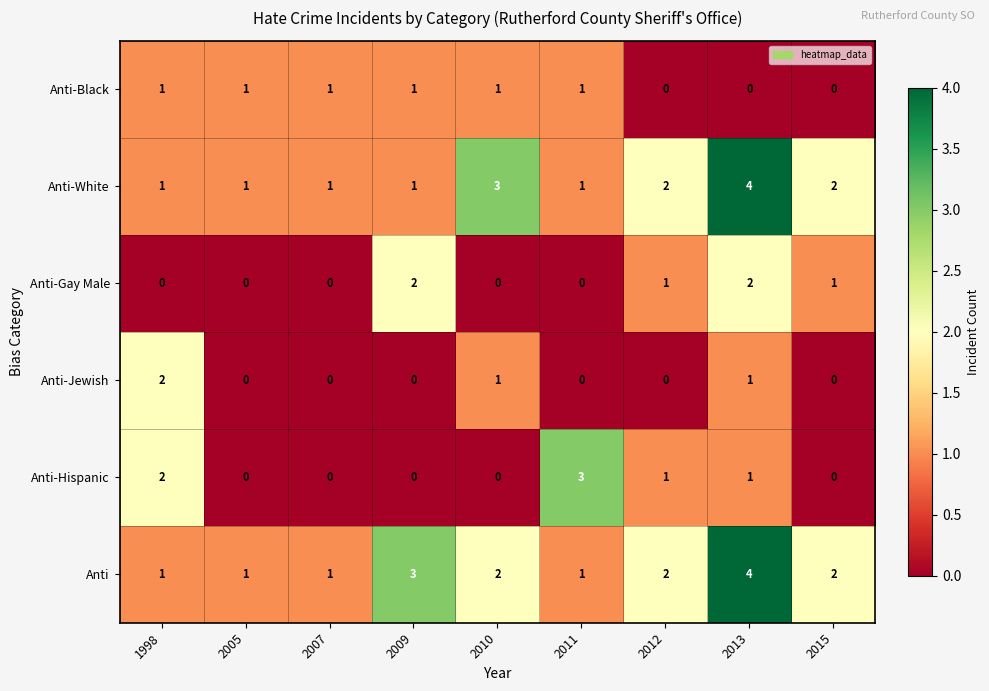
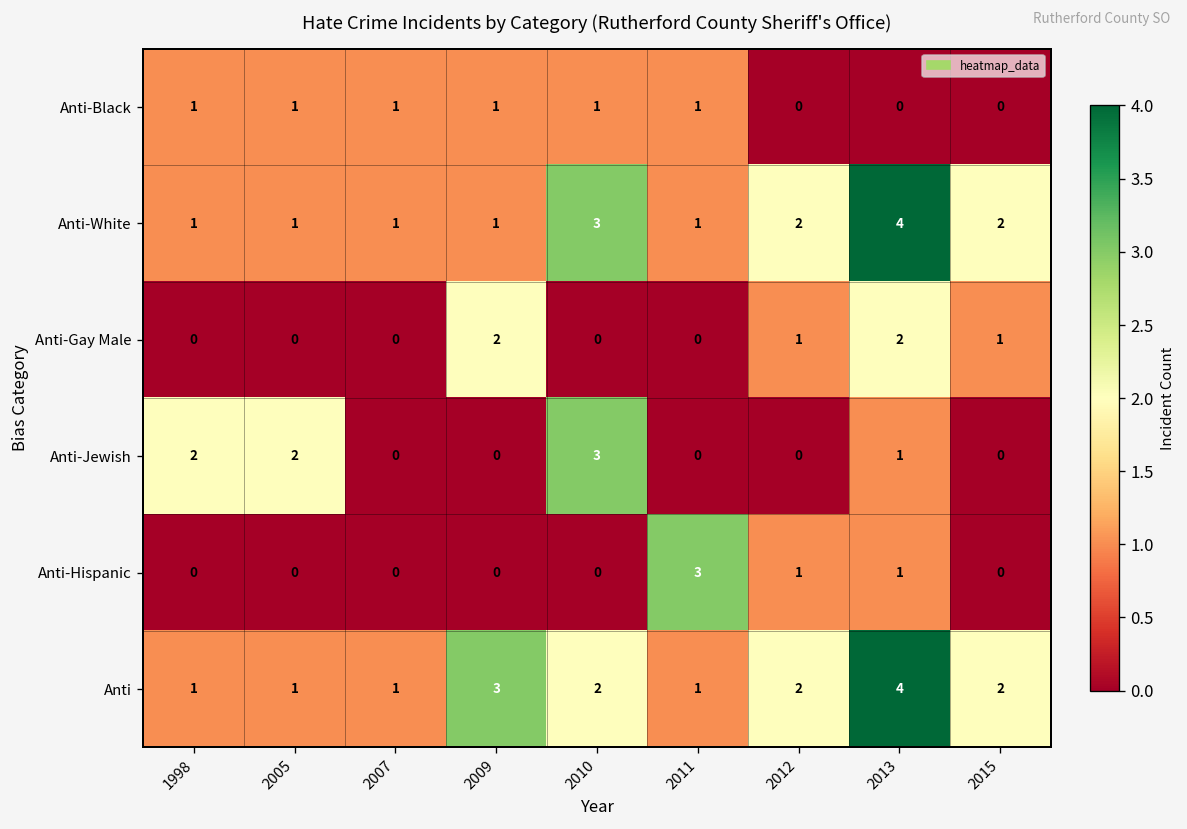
  {
    "Anti-Black": {
      "1998": 1,
      "2005": 1,
      "2007": 1,
      "2009": 1,
      "2010": 1,
      "2011": 1,
      "2012": 0,
      "2013": 0,
      "2015": 0
    },
    "Anti-White": {
      "1998": 1,
      "2005": 1,
      "2007": 1,
      "2009": 1,
      "2010": 3,
      "2011": 1,
      "2012": 2,
      "2013": 4,
      "2015": 2
    },
    "Anti-Gay Male": {
      "1998": 0,
      "2005": 0,
      "2007": 0,
      "2009": 2,
      "2010": 0,
      "2011": 0,
      "2012": 1,
      "2013": 2,
      "2015": 1
    },
    "Anti-Jewish": {
      "1998": 2,
-     "2005": 0,
+     "2005": 2,
      "2007": 0,
      "2009": 0,
-     "2010": 1,
+     "2010": 3,
      "2011": 0,
      "2012": 0,
      "2013": 1,
      "2015": 0
    },
    "Anti-Hispanic": {
-     "1998": 2,
+     "1998": 0,
      "2005": 0,
      "2007": 0,
      "2009": 0,
      "2010": 0,
      "2011": 3,
      "2012": 1,
      "2013": 1,
      "2015": 0
    },
    "Anti": {
      "1998": 1,
      "2005": 1,
      "2007": 1,
      "2009": 3,
      "2010": 2,
      "2011": 1,
      "2012": 2,
      "2013": 4,
      "2015": 2
    }
  }
